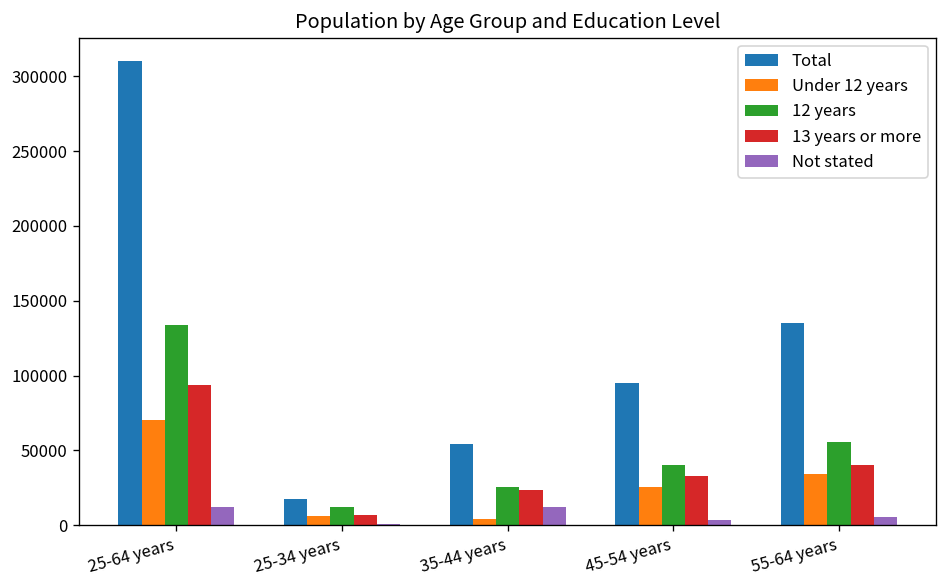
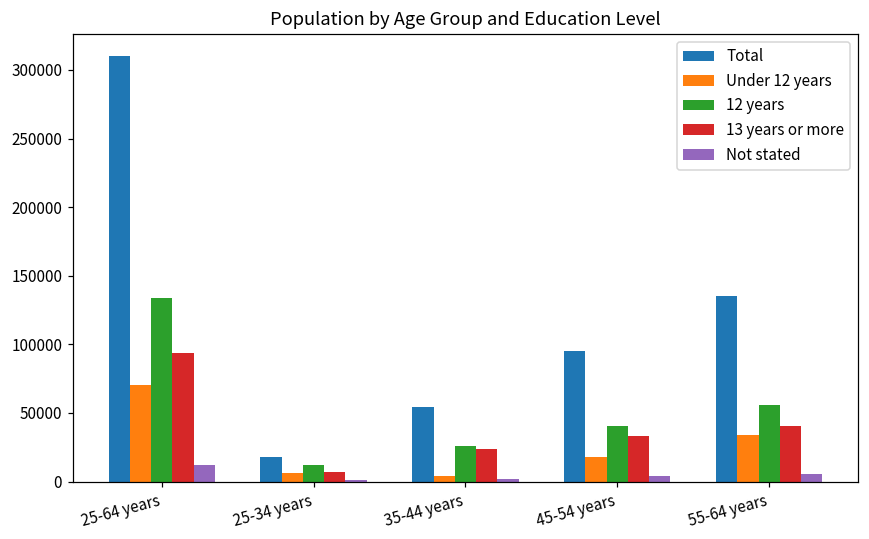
  {
    "Total": {
      "25-64 years": 310000,
      "25-34 years": 18000,
      "35-44 years": 54000,
      "45-54 years": 95000,
      "55-64 years": 135000
    },
    "Under 12 years": {
      "25-64 years": 70000,
      "25-34 years": 6000,
      "35-44 years": 4000,
-     "45-54 years": 25000,
+     "45-54 years": 18000,
      "55-64 years": 34000
    },
    "12 years": {
      "25-64 years": 134000,
      "25-34 years": 12000,
      "35-44 years": 26000,
      "45-54 years": 40000,
      "55-64 years": 56000
    },
    "13 years or more": {
      "25-64 years": 94000,
      "25-34 years": 7000,
      "35-44 years": 23000,
      "45-54 years": 33000,
      "55-64 years": 40000
    },
    "Not stated": {
      "25-64 years": 12000,
-     "35-44 years": 12000,
+     "35-44 years": 2000,
      "45-54 years": 4000,
      "55-64 years": 5000
    }
  }
